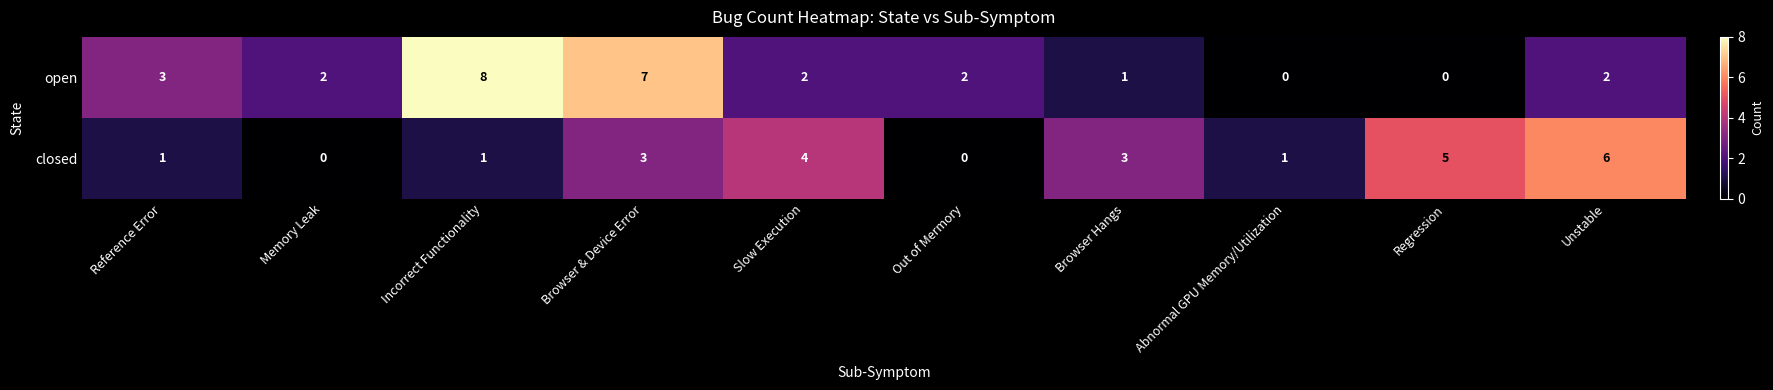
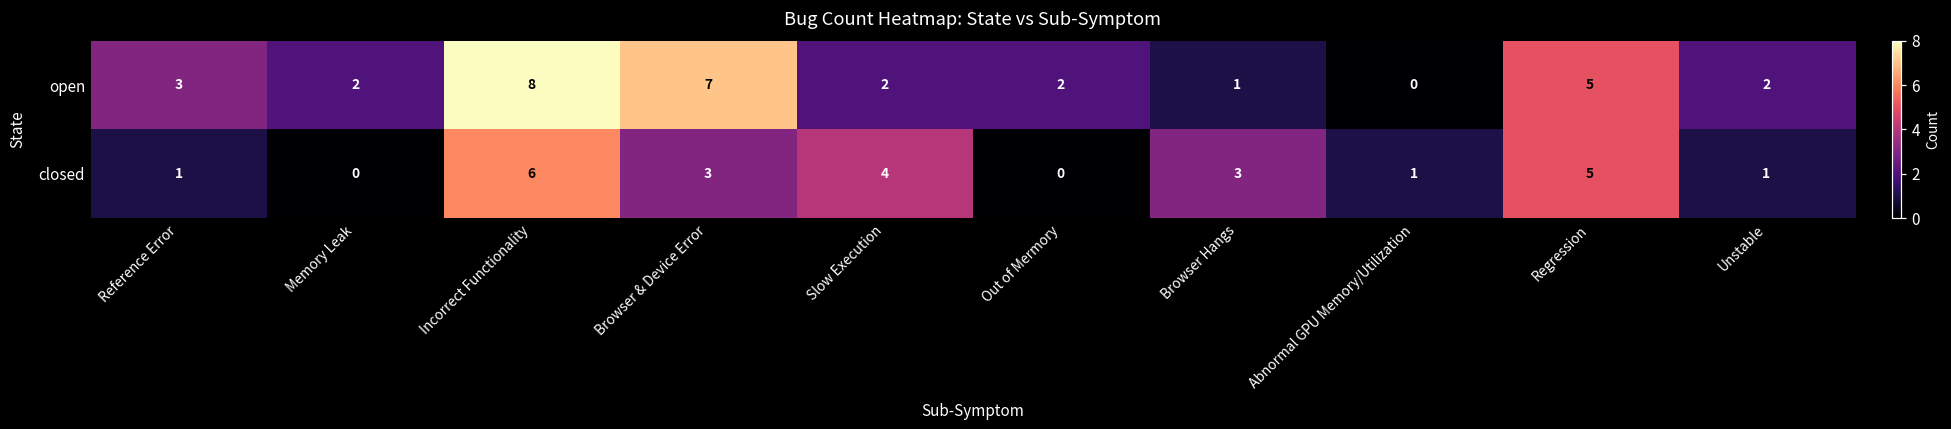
  {
    "open": {
      "Reference Error": 3,
      "Memory Leak": 2,
      "Incorrect Functionality": 8,
      "Browser & Device Error": 7,
      "Slow Execution": 2,
      "Out of Mermory": 2,
      "Browser Hangs": 1,
      "Abnormal GPU Memory/Utilization": 0,
-     "Regression": 0,
+     "Regression": 5,
      "Unstable": 2
    },
    "closed": {
      "Reference Error": 1,
      "Memory Leak": 0,
-     "Incorrect Functionality": 1,
+     "Incorrect Functionality": 6,
      "Browser & Device Error": 3,
      "Slow Execution": 4,
      "Out of Mermory": 0,
      "Browser Hangs": 3,
      "Abnormal GPU Memory/Utilization": 1,
      "Regression": 5,
-     "Unstable": 6
+     "Unstable": 1
    }
  }
